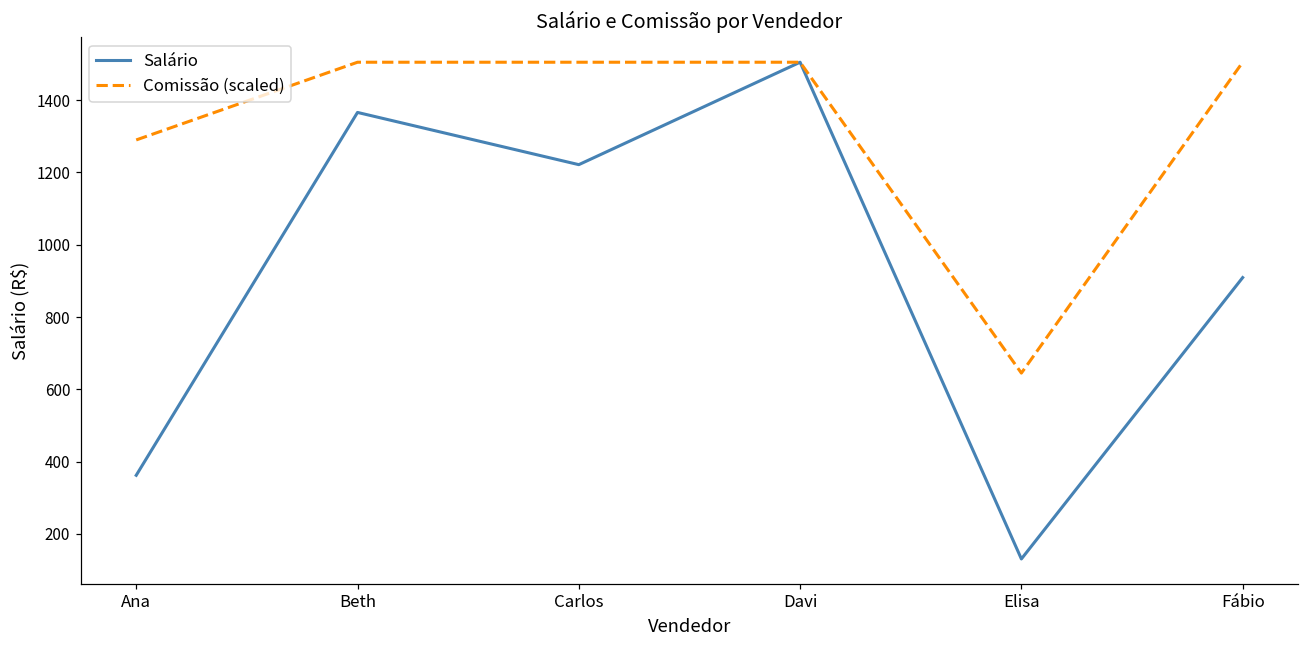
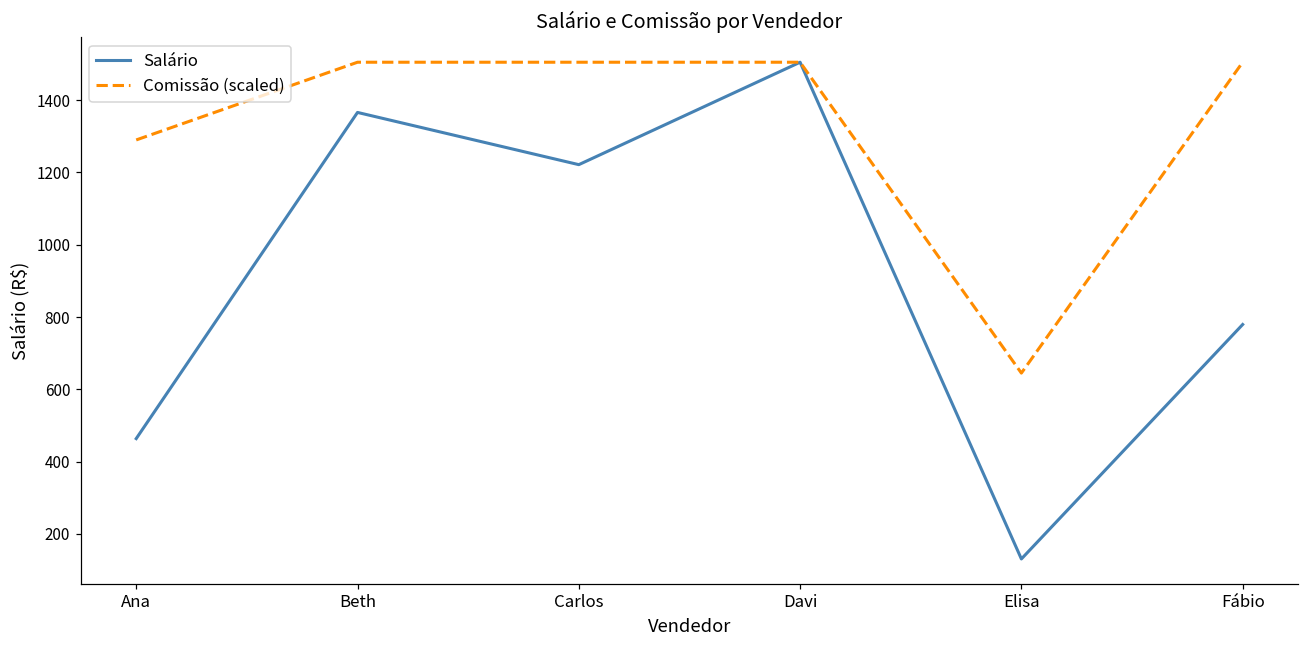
  {
    "Salário": {
-     "Ana": 360,
+     "Ana": 460,
      "Beth": 1370,
      "Carlos": 1220,
      "Elisa": 130,
-     "Fábio": 910
+     "Fábio": 780
    },
    "Comissão (scaled)": {
      "Ana": 1290,
      "Beth": 1510,
      "Carlos": 1510,
      "Elisa": 640,
      "Fábio": 1510
    }
  }
